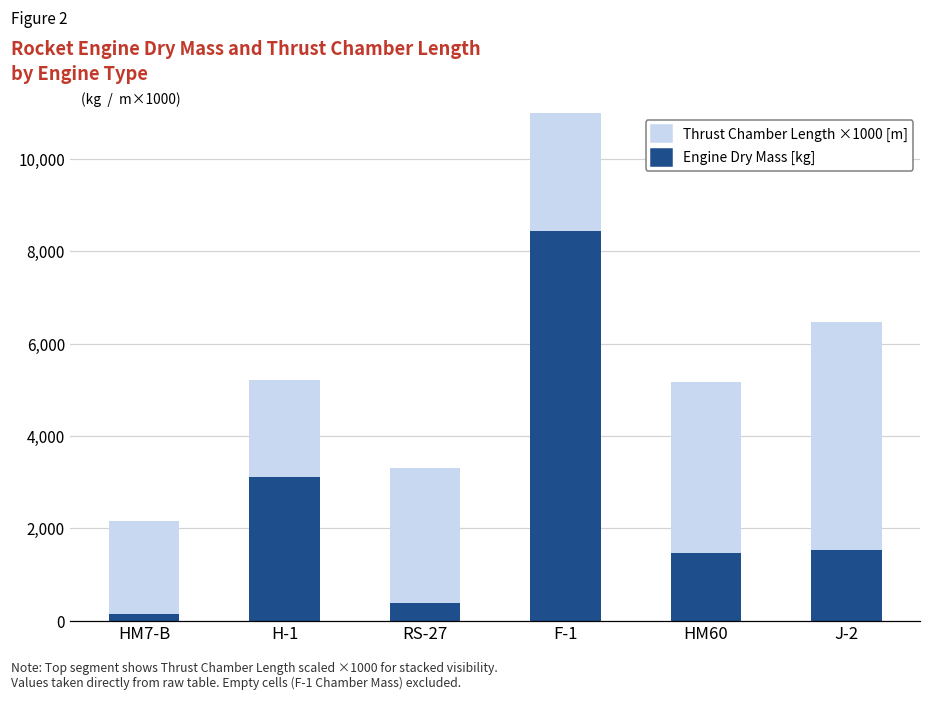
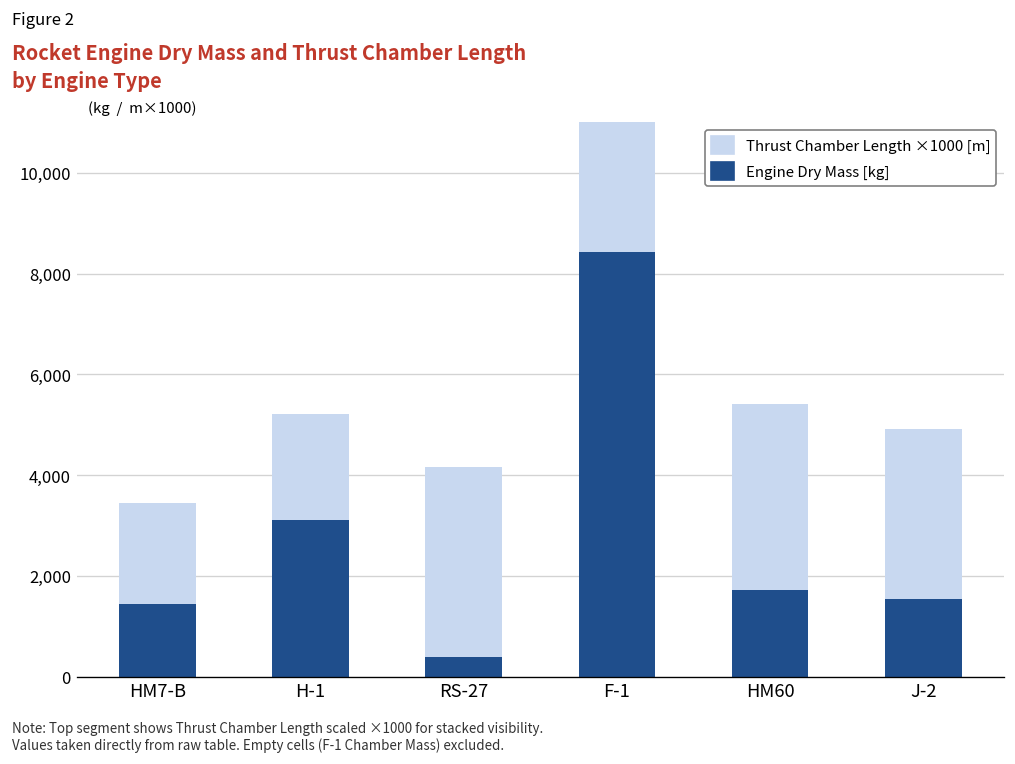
  {
    "Engine Dry Mass [kg]": {
-     "HM7-B": "200",
+     "HM7-B": "1,400",
      "H-1": "3,100",
      "RS-27": "400",
      "F-1": "8,400",
-     "HM60": "1,500",
+     "HM60": "1,700",
      "J-2": "1,500"
    },
    "Thrust Chamber Length ×1000 [m]": {
      "HM7-B": "2,000",
      "H-1": "2,100",
-     "RS-27": "2,900",
+     "RS-27": "3,800",
      "HM60": "3,700",
-     "J-2": "4,900"
+     "J-2": "3,400"
    }
  }
